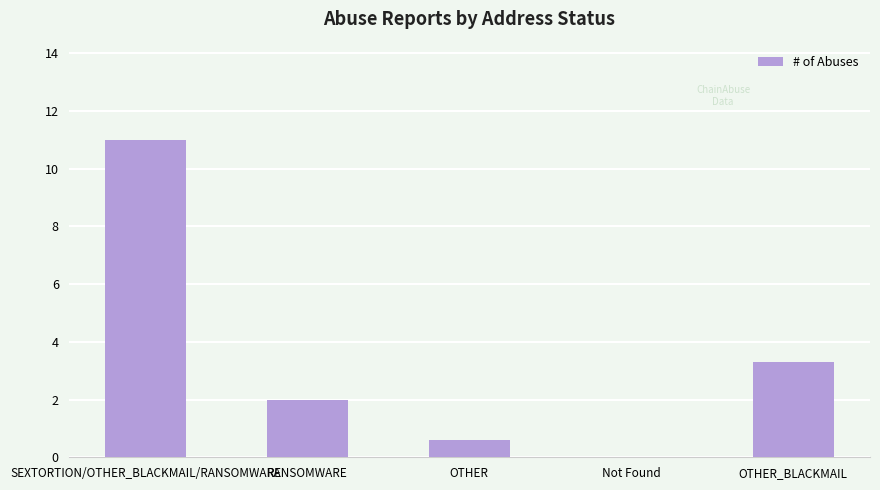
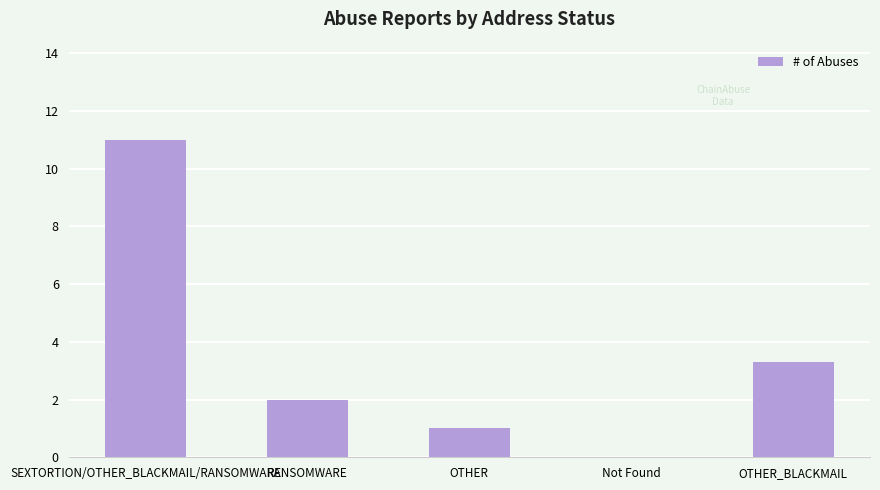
  {
    "SEXTORTION/OTHER_BLACKMAIL/RANSOMWARE": 11.0,
-   "OTHER": 0.6,
+   "OTHER": 1.0,
    "Not Found": 0.0,
    "OTHER_BLACKMAIL": 3.3
  }
